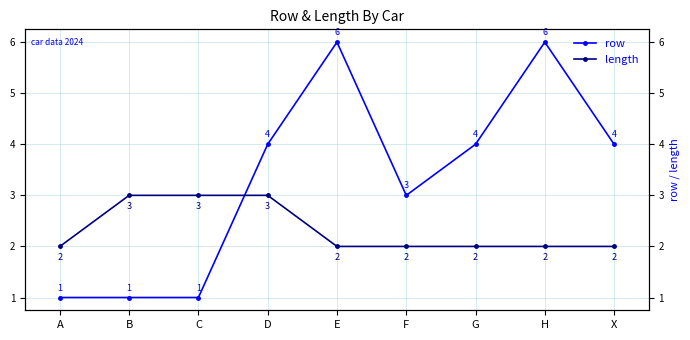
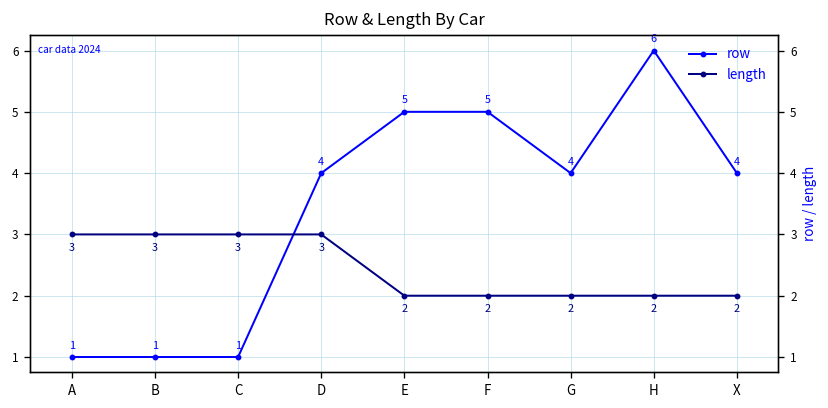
  {
    "row": {
      "A": 1,
      "B": 1,
      "C": 1,
      "D": 4,
-     "E": 6,
-     "F": 3,
+     "E": 5,
+     "F": 5,
      "G": 4,
      "H": 6,
      "X": 4
    },
    "length": {
-     "A": 2,
+     "A": 3,
      "B": 3,
      "C": 3,
      "D": 3,
      "E": 2,
      "F": 2,
      "G": 2,
      "H": 2,
      "X": 2
    }
  }
